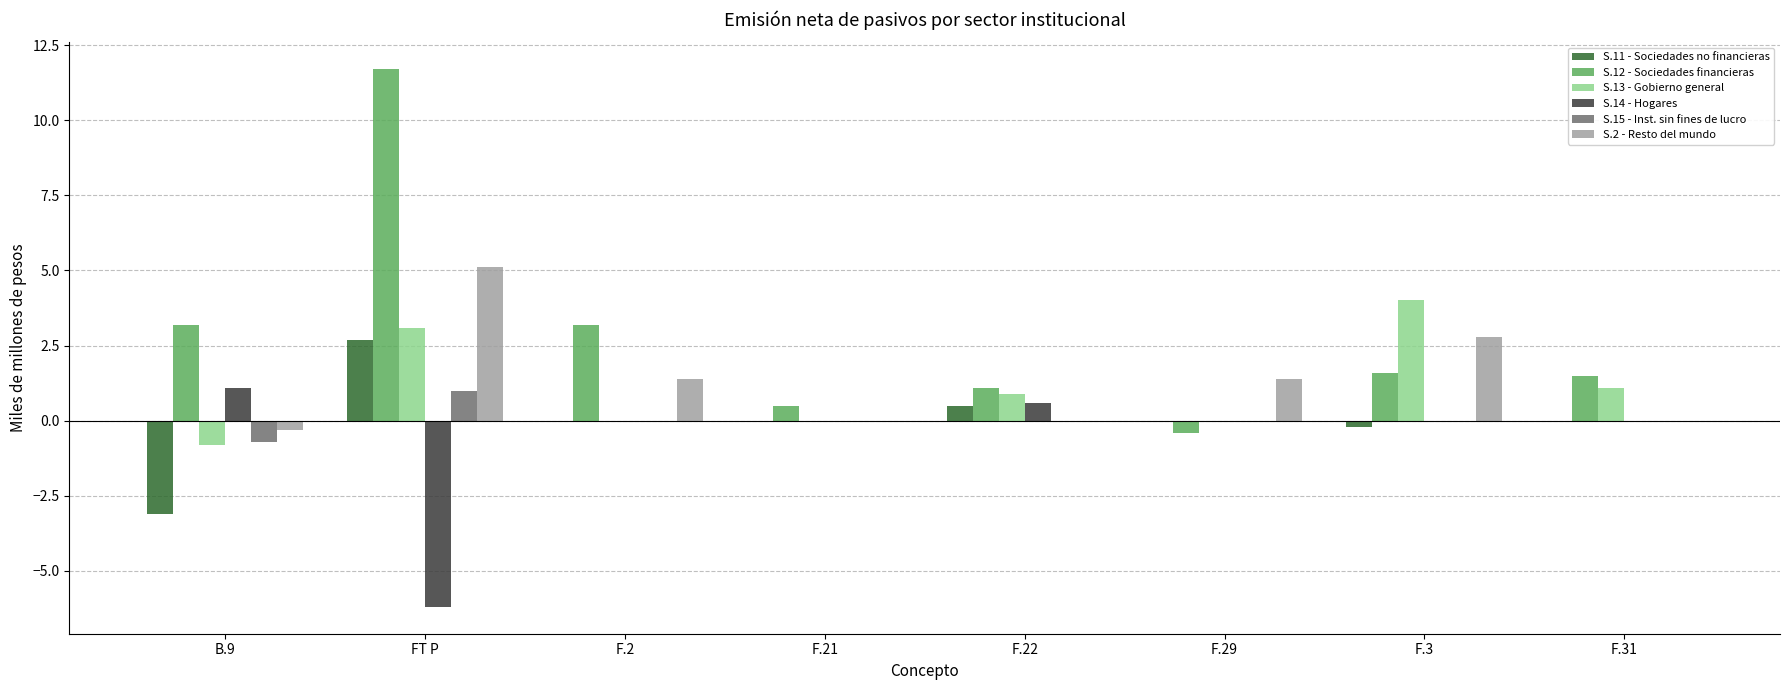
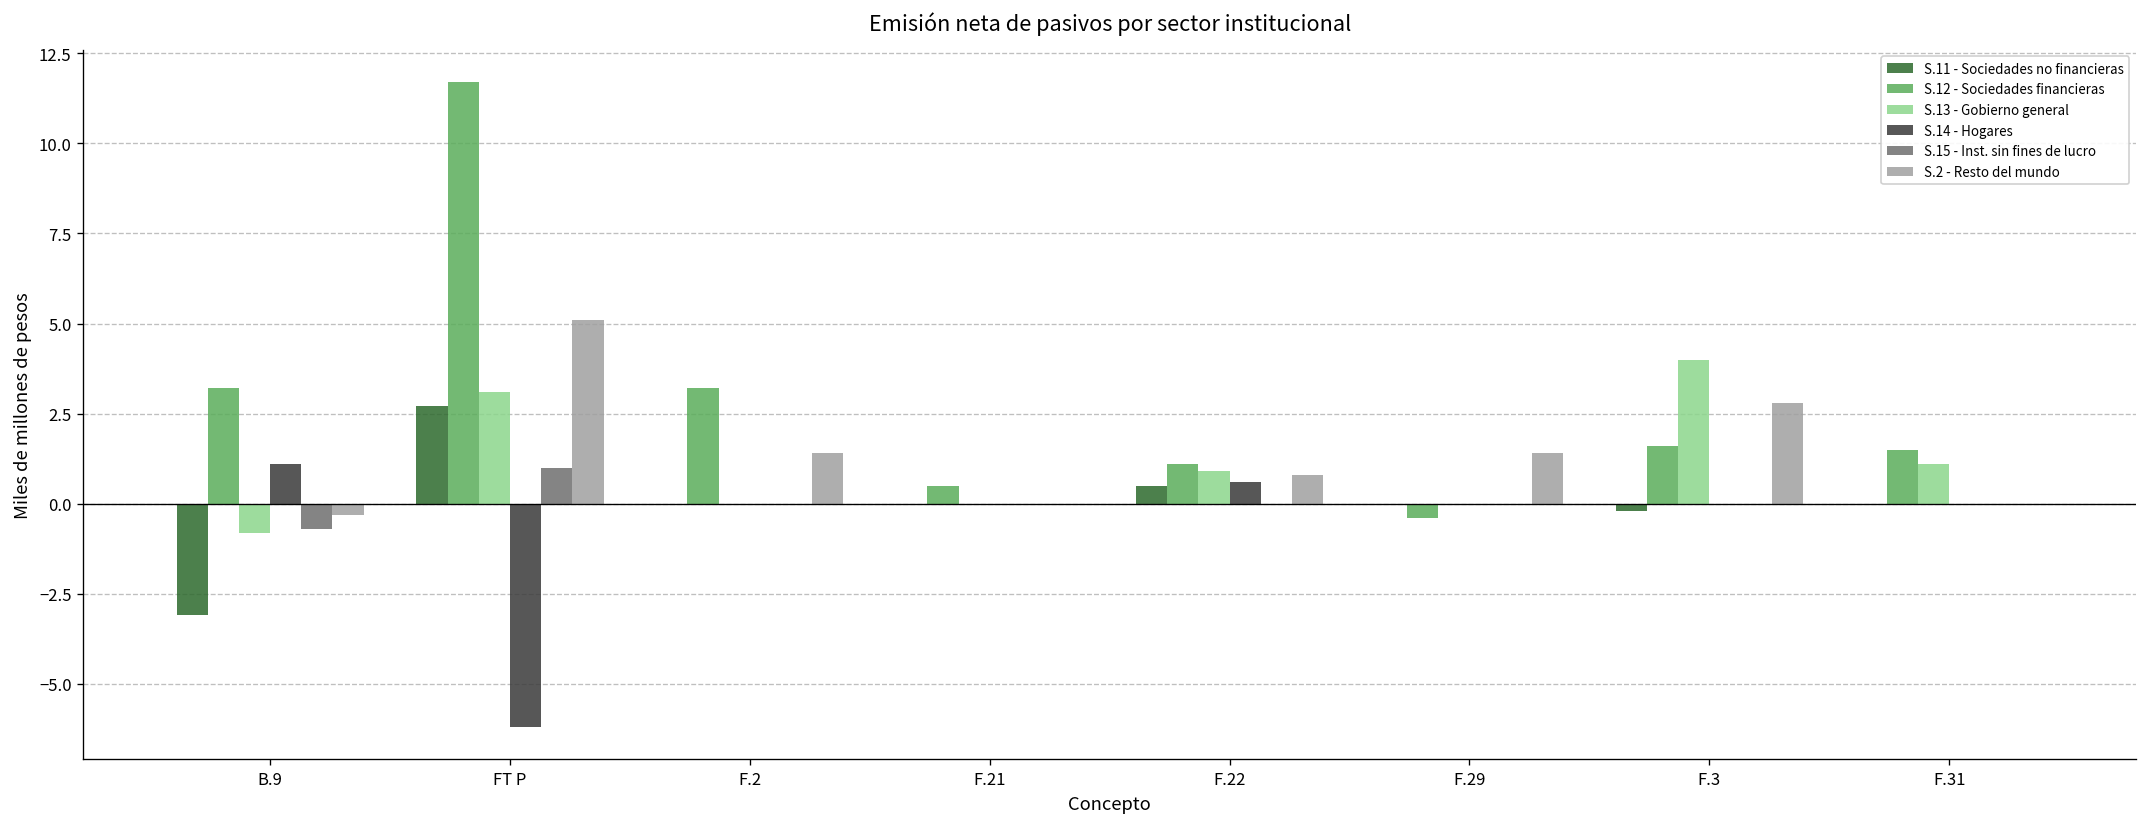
  {
    "S.12 - Sociedades financieras": {
      "B.9": 3.2,
      "FT P": 11.7,
      "F.2": 3.2,
      "F.21": 0.5,
      "F.22": 1.1,
      "F.29": -0.4,
      "F.3": 1.6,
      "F.31": 1.5
    },
    "S.13 - Gobierno general": {
      "B.9": -0.8,
      "FT P": 3.1,
      "F.2": 0.0,
      "F.21": 0.0,
      "F.22": 0.9,
      "F.29": 0.0,
      "F.3": 4.0,
      "F.31": 1.1
    },
    "S.15 - Inst. sin fines de lucro": {
      "B.9": -0.7,
      "FT P": 1.0,
      "F.2": 0.0,
      "F.21": 0.0,
      "F.22": 0.0,
      "F.29": 0.0,
      "F.3": 0.0,
      "F.31": 0.0
    },
    "S.2 - Resto del mundo": {
      "B.9": -0.3,
      "FT P": 5.1,
      "F.2": 1.4,
      "F.21": 0.0,
-     "F.22": 0.0,
+     "F.22": 0.8,
      "F.29": 1.4,
      "F.3": 2.8,
      "F.31": 0.0
    }
  }
